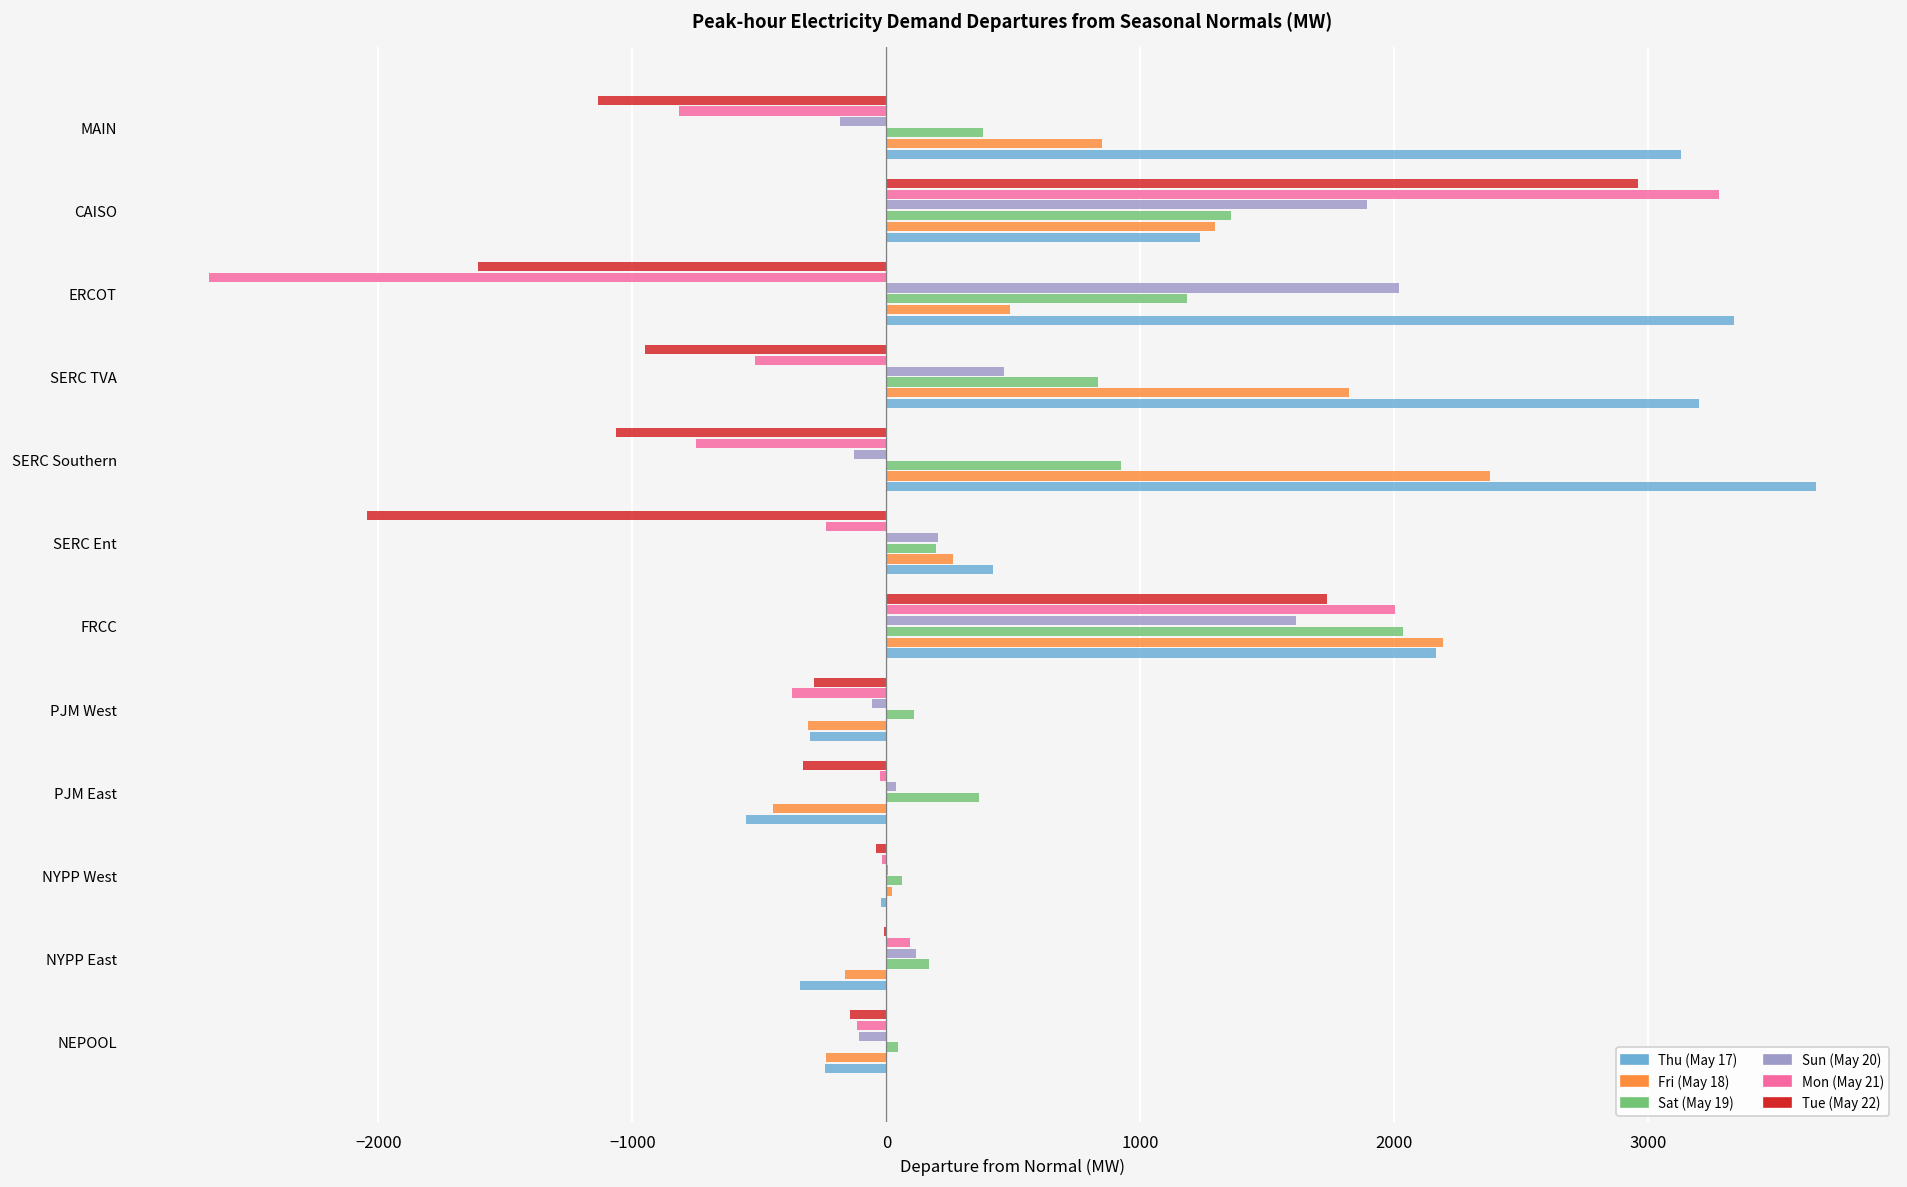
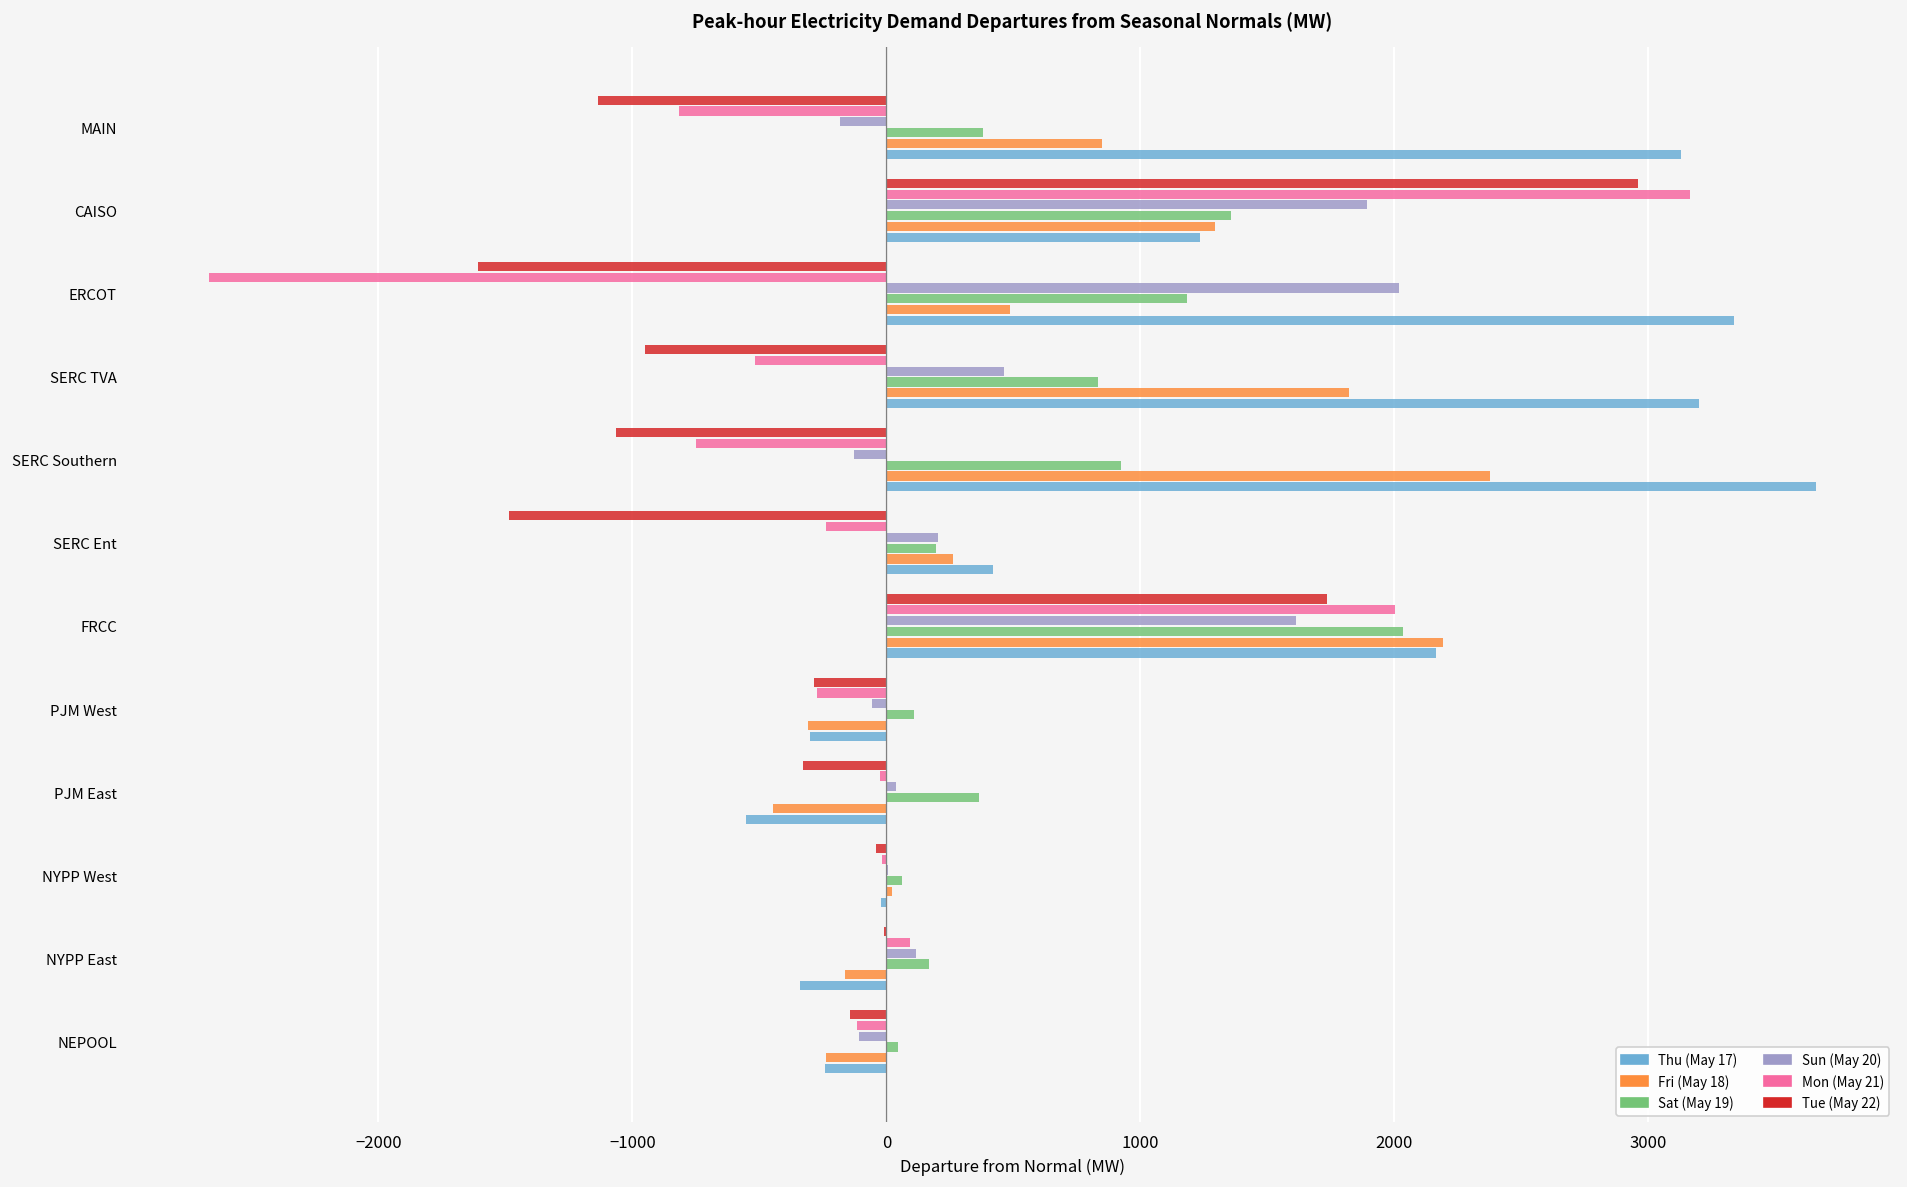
  {
    "Fri (May 18)": {
      "MAIN": 850,
      "CAISO": 1290,
      "ERCOT": 490,
      "SERC TVA": 1820,
      "SERC Southern": 2380,
      "SERC Ent": 260,
      "FRCC": 2190,
      "PJM West": -310,
      "PJM East": -450,
      "NYPP West": 20,
      "NYPP East": -160,
      "NEPOOL": -240
    },
    "Sat (May 19)": {
      "MAIN": 380,
      "CAISO": 1360,
      "ERCOT": 1180,
      "SERC TVA": 830,
      "SERC Southern": 920,
      "SERC Ent": 200,
      "FRCC": 2040,
      "PJM West": 110,
      "PJM East": 360,
      "NYPP West": 60,
      "NYPP East": 170,
      "NEPOOL": 40
    },
    "Mon (May 21)": {
      "MAIN": -820,
-     "CAISO": 3280,
+     "CAISO": 3160,
      "ERCOT": -2670,
      "SERC TVA": -520,
      "SERC Southern": -750,
      "SERC Ent": -240,
      "FRCC": 2000,
-     "PJM West": -370,
+     "PJM West": -270,
      "PJM East": -20,
      "NYPP West": -20,
      "NYPP East": 90,
      "NEPOOL": -120
    },
    "Tue (May 22)": {
      "MAIN": -1140,
      "CAISO": 2960,
      "ERCOT": -1610,
      "SERC TVA": -950,
      "SERC Southern": -1070,
-     "SERC Ent": -2040,
+     "SERC Ent": -1480,
      "FRCC": 1740,
      "PJM West": -280,
      "PJM East": -330,
      "NYPP West": -40,
      "NEPOOL": -140
    }
  }
